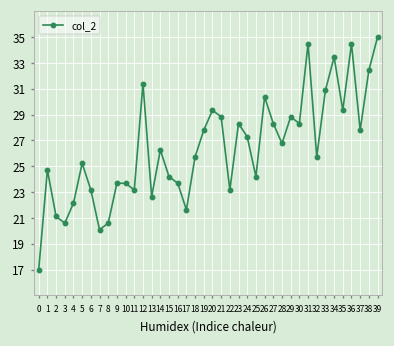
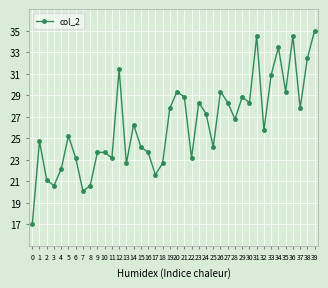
  {
    "0": 17.0,
    "1": 24.7,
    "2": 21.1,
    "3": 20.6,
    "4": 22.1,
    "5": 25.2,
    "6": 23.2,
    "7": 20.1,
    "8": 20.6,
    "9": 23.7,
    "10": 23.7,
    "11": 23.2,
    "12": 31.4,
    "13": 22.7,
    "14": 26.3,
    "15": 24.2,
    "16": 23.7,
    "17": 21.6,
-   "18": 25.7,
+   "18": 22.7,
    "19": 27.8,
    "20": 29.3,
    "21": 28.8,
    "22": 23.2,
    "23": 28.3,
    "24": 27.3,
    "25": 24.2,
-   "26": 30.4,
+   "26": 29.3,
    "27": 28.3,
    "28": 26.8,
    "29": 28.8,
    "30": 28.3,
    "31": 34.5,
    "32": 25.7,
    "33": 30.9,
    "34": 33.5,
    "35": 29.3,
    "36": 34.5,
    "37": 27.8,
    "38": 32.4,
    "39": 35.0
  }
